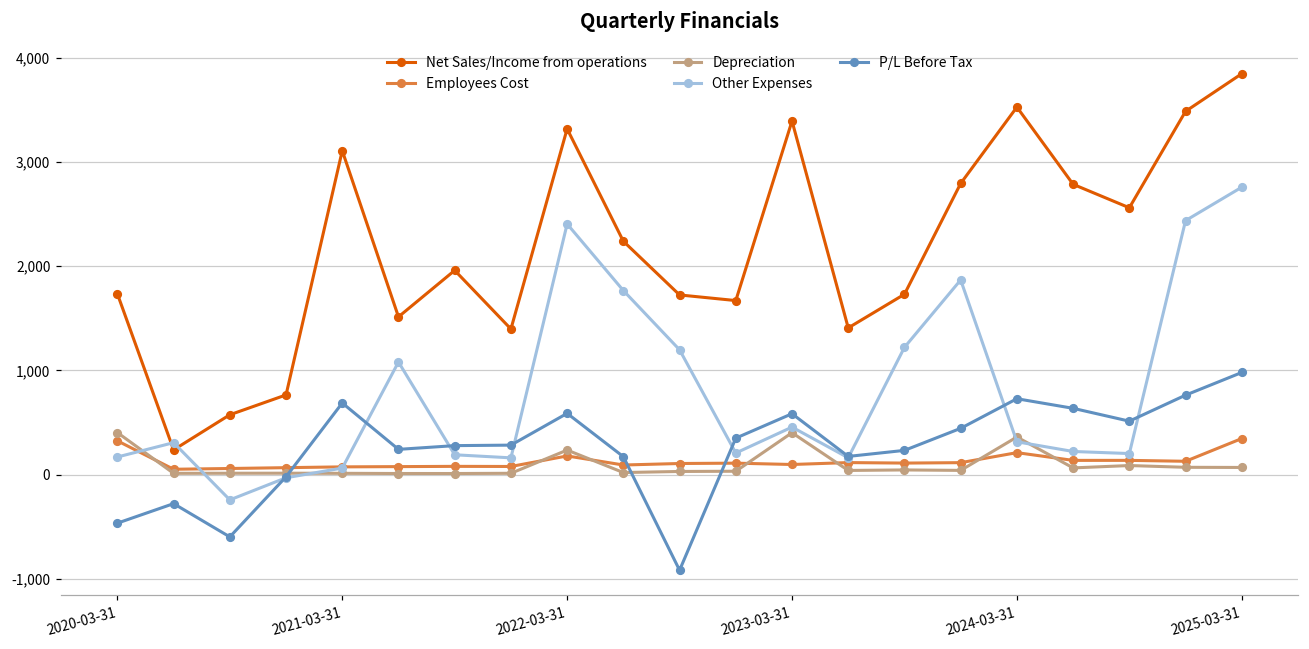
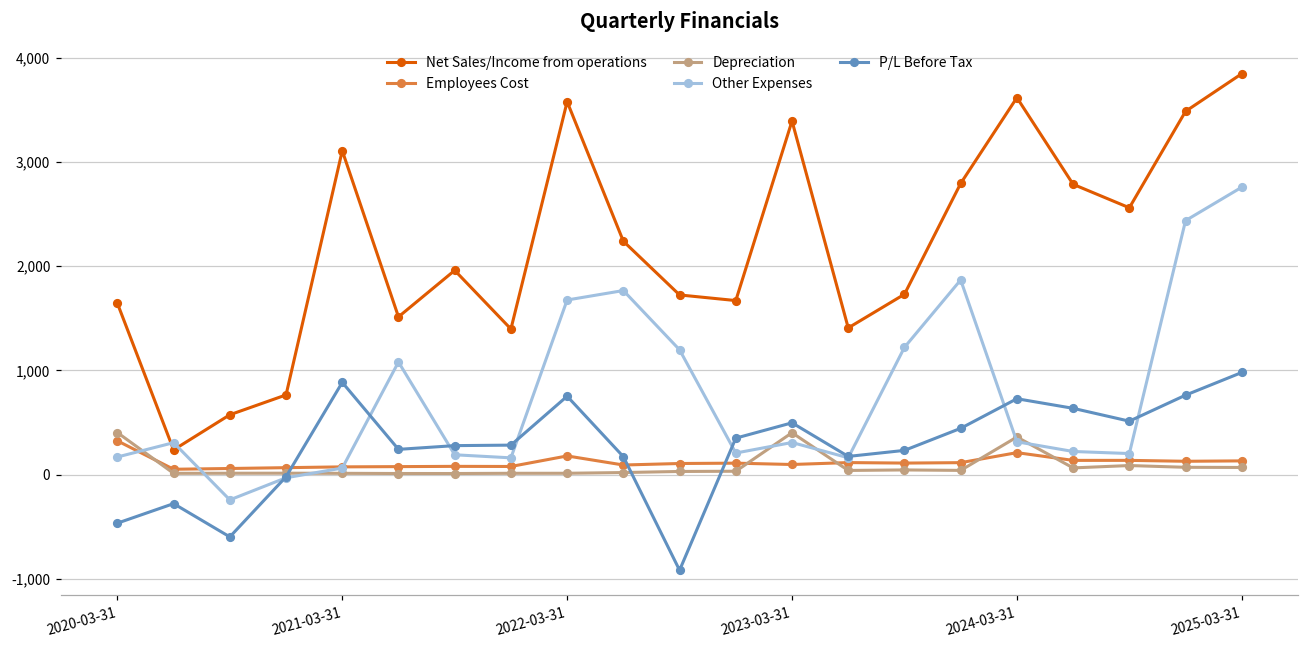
  {
    "Net Sales/Income from operations": {
-     "2020-03-31": "1,700",
+     "2020-03-31": "1,600",
      "2021-03-31": "3,100",
-     "2022-03-31": "3,300",
+     "2022-03-31": "3,600",
      "2023-03-31": "3,400",
-     "2024-03-31": "3,500",
+     "2024-03-31": "3,600",
      "2025-03-31": "3,800"
    },
    "Employees Cost": {
      "2020-03-31": "300",
      "2022-03-31": "200",
      "2023-03-31": "100",
      "2024-03-31": "200",
-     "2025-03-31": "300"
+     "2025-03-31": "100"
    },
    "Depreciation": {
      "2020-03-31": "400",
      "2021-03-31": "0",
-     "2022-03-31": "200",
+     "2022-03-31": "0",
      "2023-03-31": "400",
      "2024-03-31": "400",
      "2025-03-31": "100"
    },
    "Other Expenses": {
      "2020-03-31": "200",
-     "2022-03-31": "2,400",
-     "2023-03-31": "500",
+     "2022-03-31": "1,700",
+     "2023-03-31": "300",
      "2024-03-31": "300",
      "2025-03-31": "2,800"
    },
    "P/L Before Tax": {
      "2020-03-31": "-500",
-     "2021-03-31": "700",
-     "2022-03-31": "600",
-     "2023-03-31": "600",
+     "2021-03-31": "900",
+     "2022-03-31": "800",
+     "2023-03-31": "500",
      "2024-03-31": "700",
      "2025-03-31": "1,000"
    }
  }
